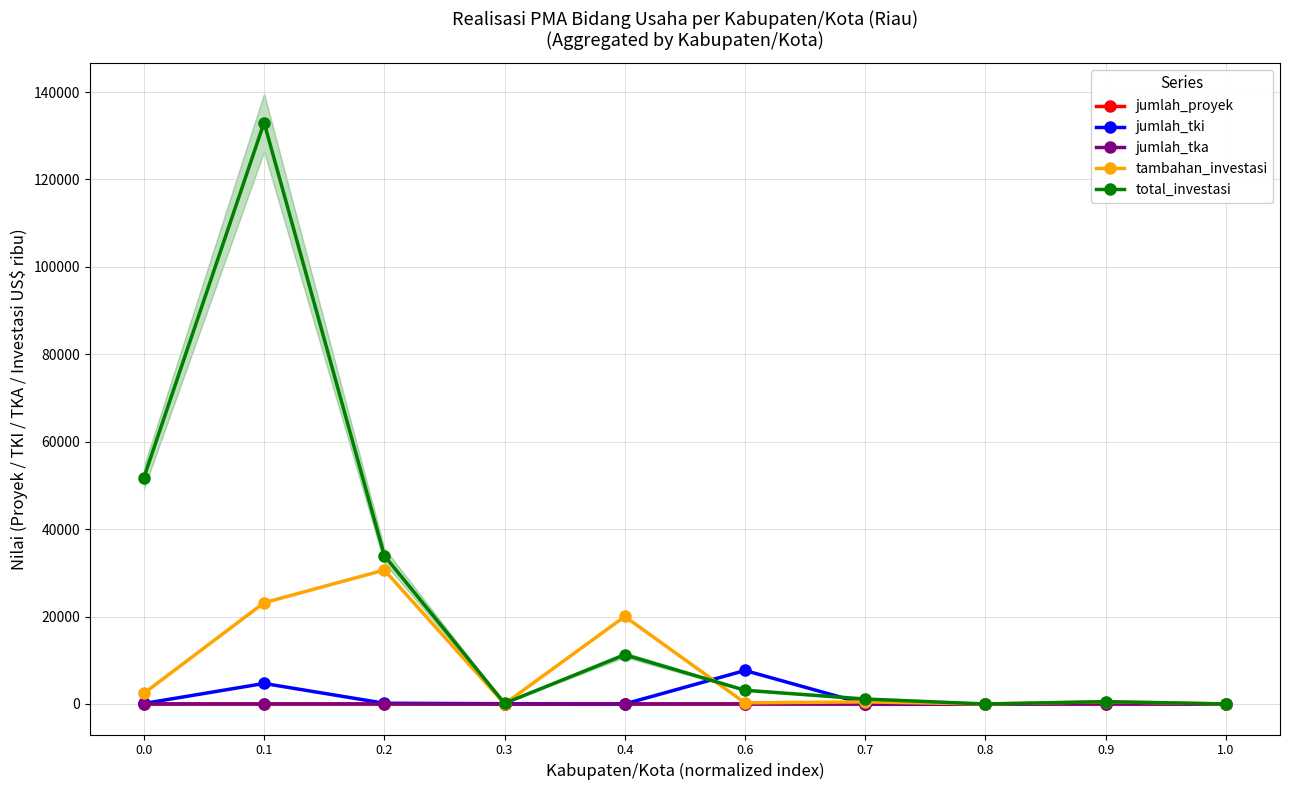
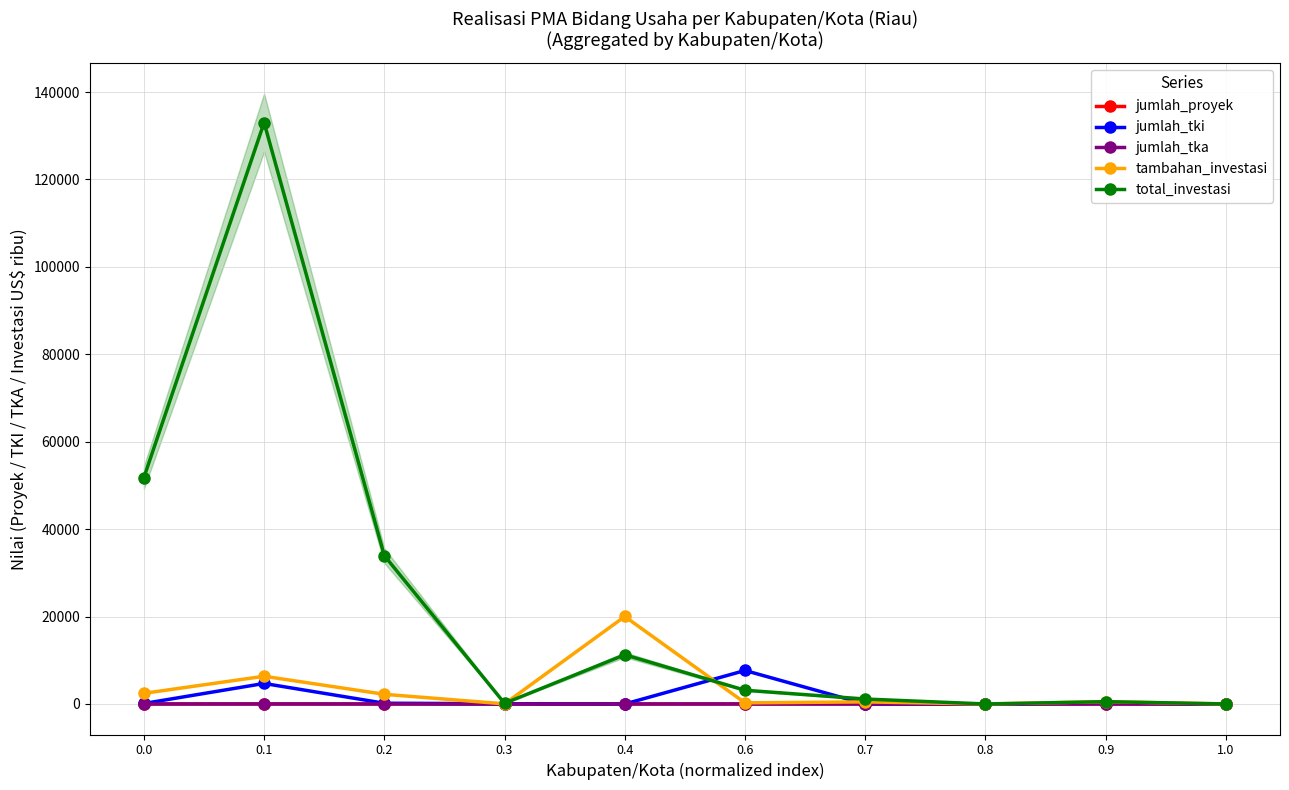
  {
    "jumlah_tka": {
      "0.1": 0
    },
    "jumlah_tki": {
      "0.1": 5000,
      "0.6": 8000
    },
    "tambahan_investasi": {
      "0.0": 2000,
-     "0.1": 23000,
-     "0.2": 31000,
+     "0.1": 6000,
+     "0.2": 2000,
      "0.4": 20000
    }
  }
